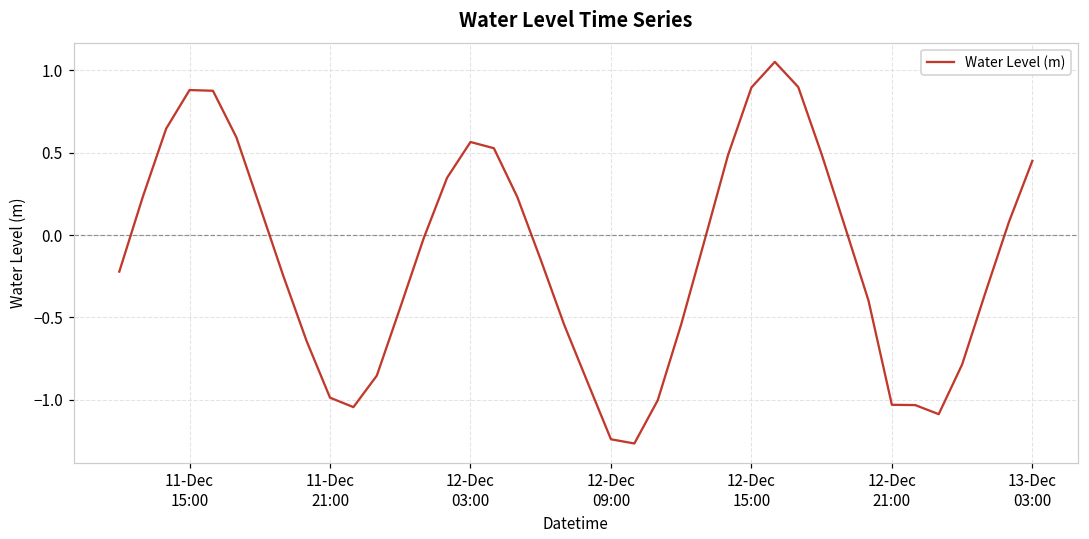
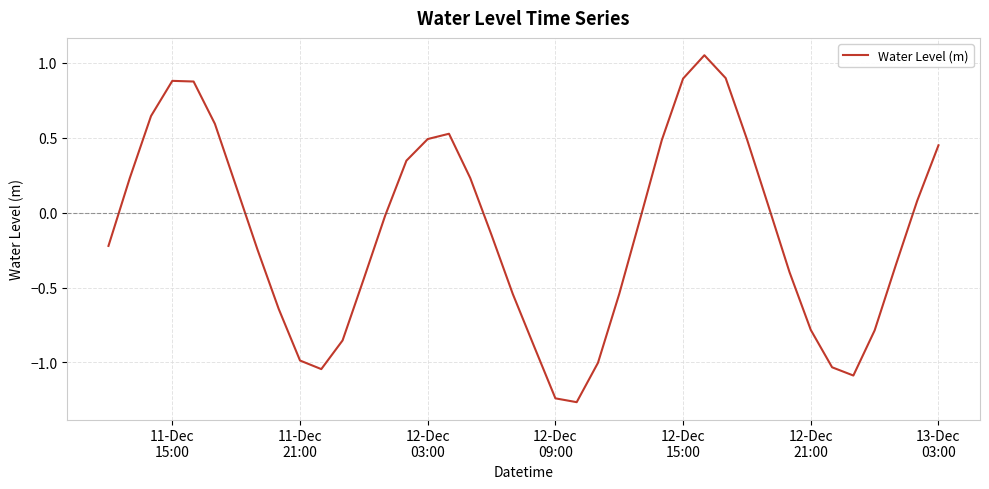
  {
    "11-Dec 15:00": 0.88,
    "11-Dec 21:00": -0.99,
-   "12-Dec 03:00": 0.57,
+   "12-Dec 03:00": 0.49,
    "12-Dec 09:00": -1.24,
    "12-Dec 15:00": 0.90,
-   "12-Dec 21:00": -1.03,
+   "12-Dec 21:00": -0.78,
    "13-Dec 03:00": 0.45
  }
